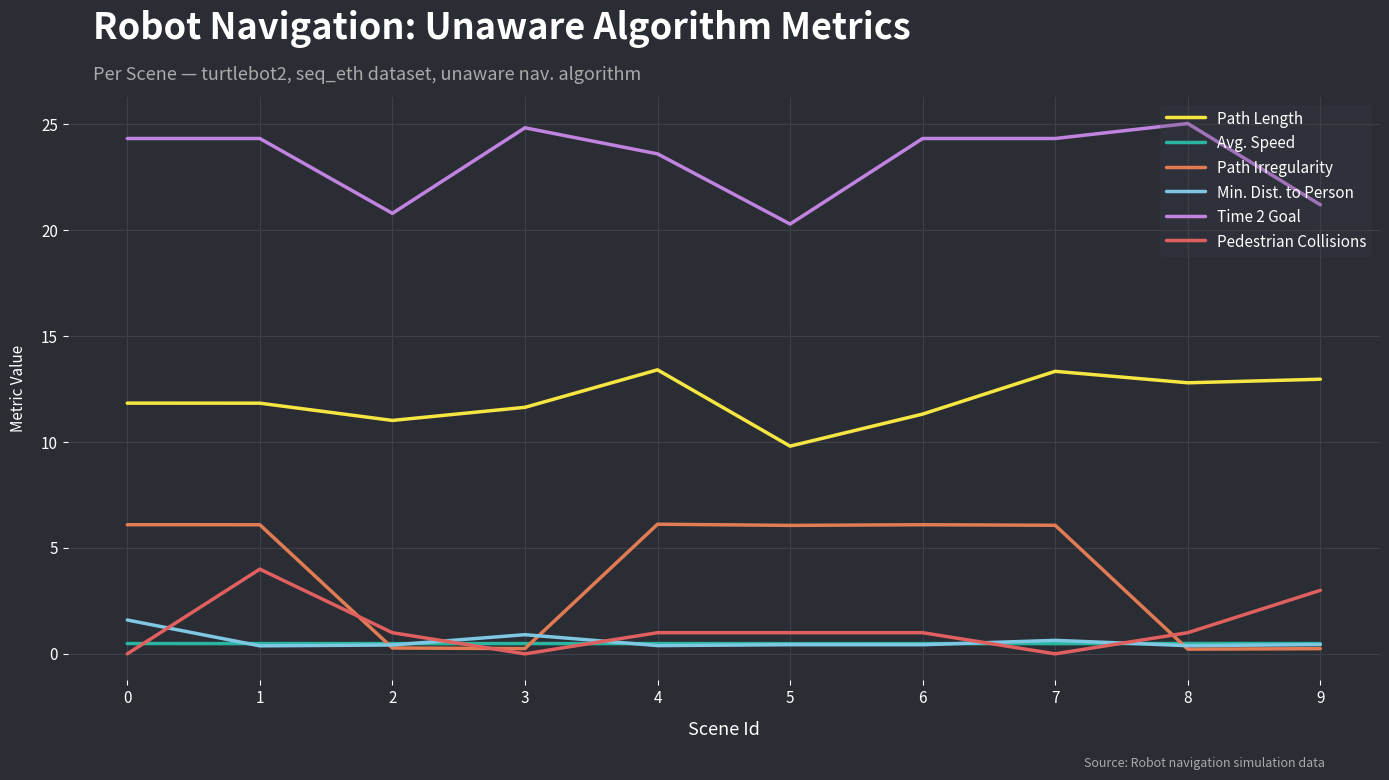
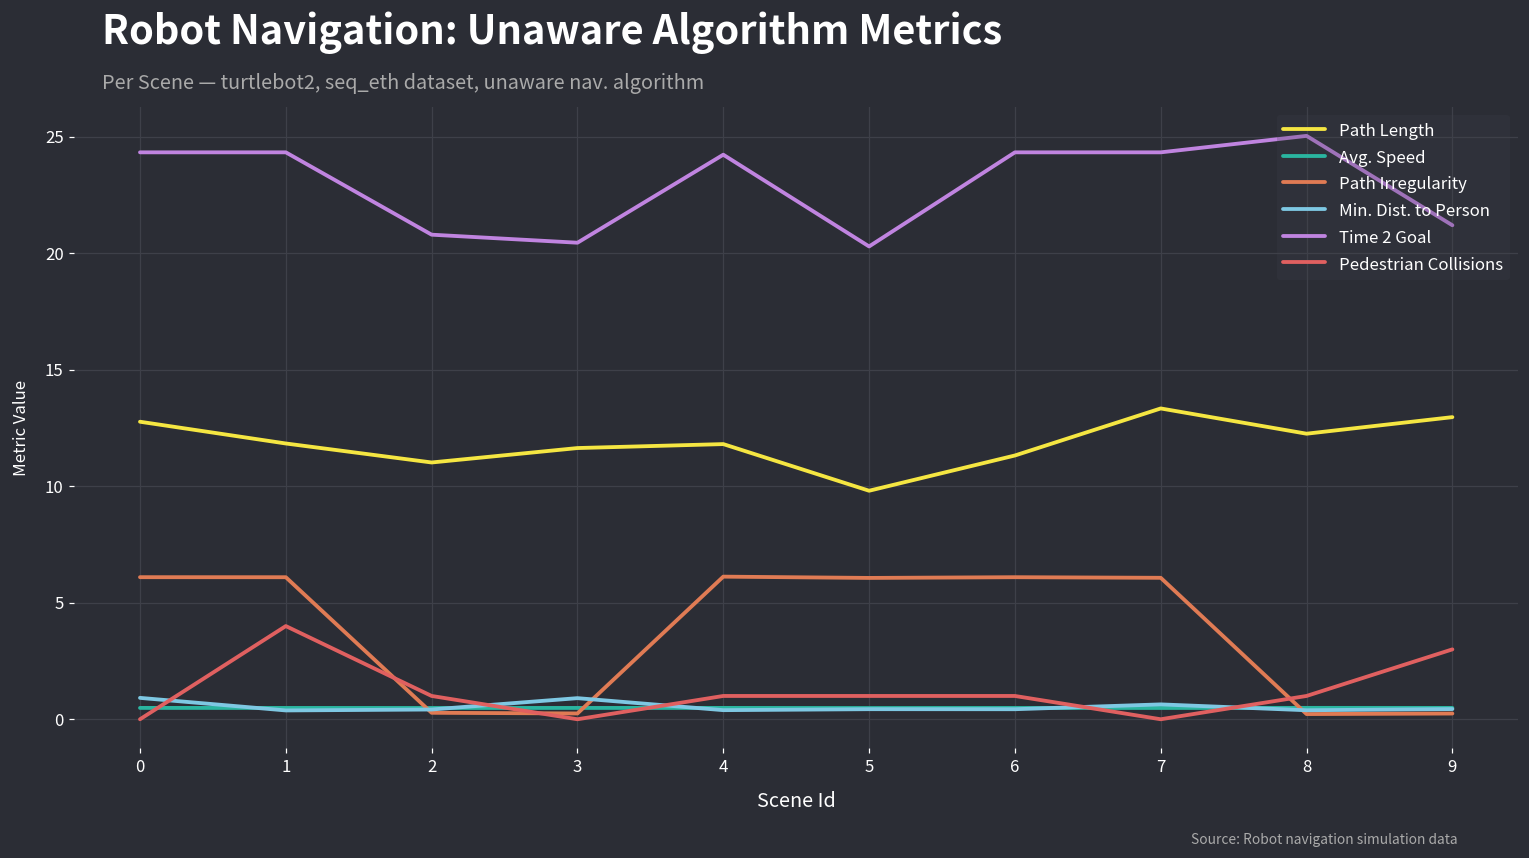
  {
    "Path Length": {
-     "0": 11.8,
+     "0": 12.8,
      "1": 11.8,
      "2": 11.0,
      "3": 11.6,
-     "4": 13.4,
+     "4": 11.8,
      "5": 9.8,
      "6": 11.3,
      "7": 13.3,
-     "8": 12.8,
+     "8": 12.3,
      "9": 13.0
    },
    "Avg. Speed": {
      "0": 0.5,
      "3": 0.5,
      "7": 0.5
    },
    "Min. Dist. to Person": {
-     "0": 1.6,
+     "0": 0.9,
      "3": 0.9,
      "7": 0.6
    },
    "Time 2 Goal": {
      "0": 24.3,
      "1": 24.3,
      "2": 20.8,
-     "3": 24.8,
-     "4": 23.6,
+     "3": 20.5,
+     "4": 24.2,
      "5": 20.3,
      "6": 24.3,
      "7": 24.3
    }
  }
